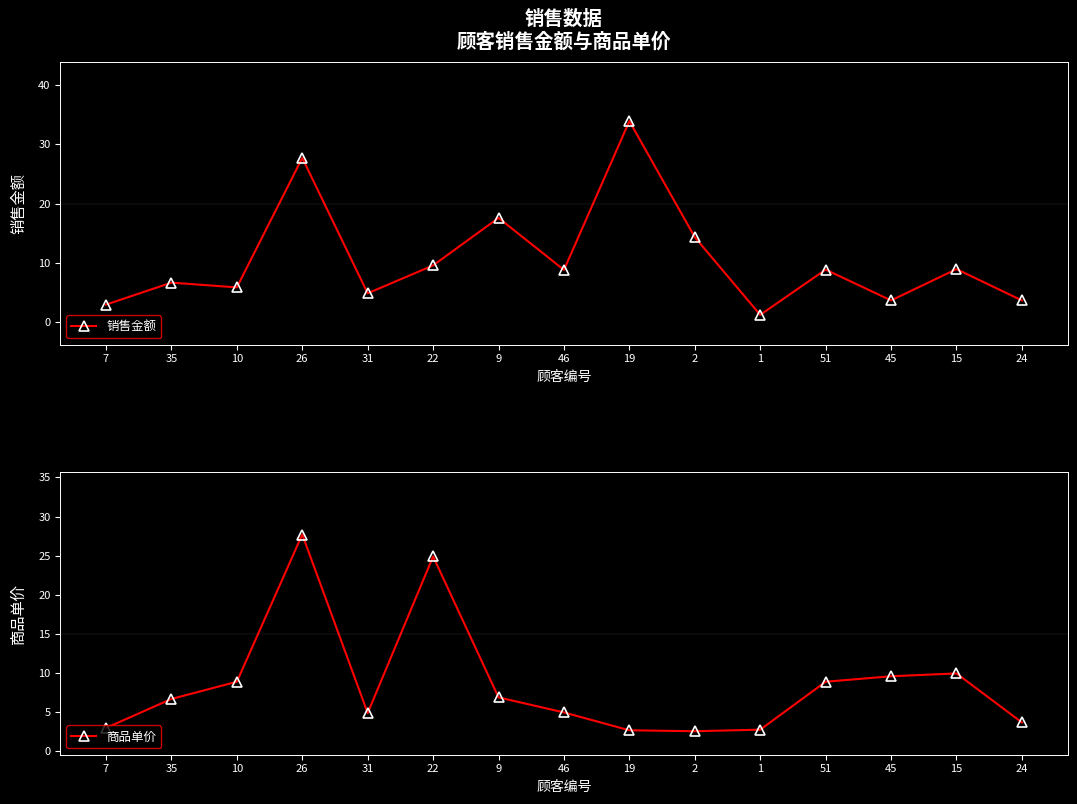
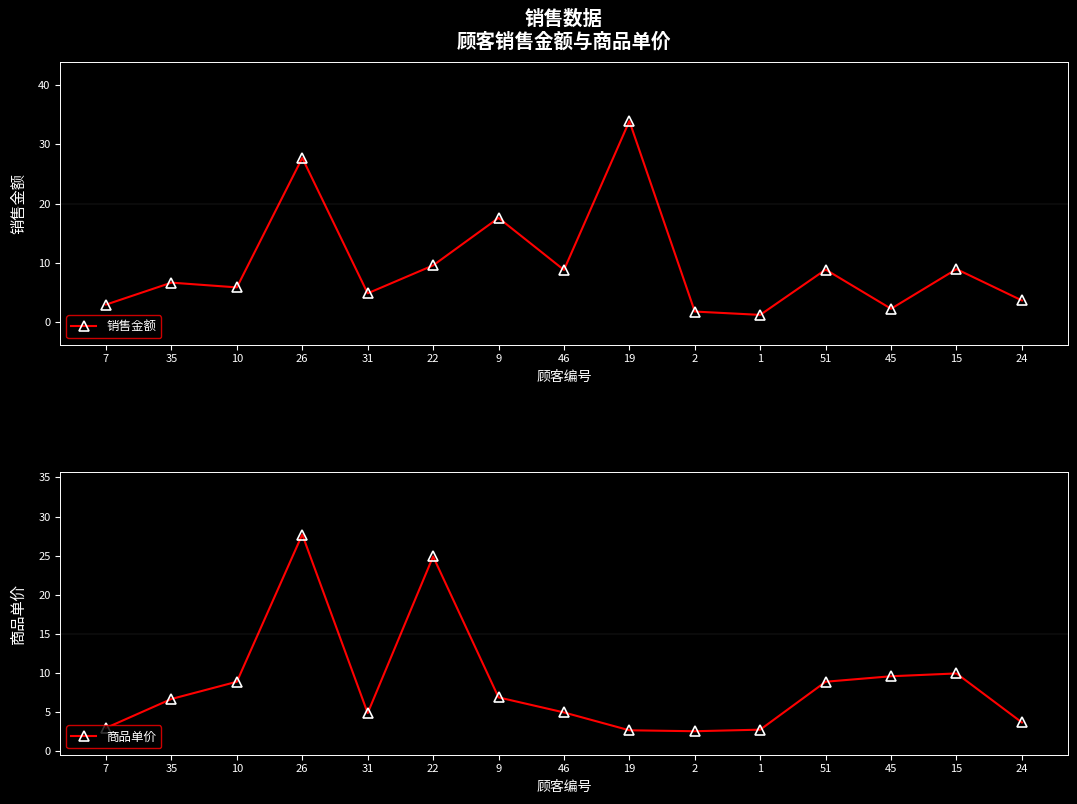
  {
    "销售数据 顾客销售金额与商品单价": {
      "7": 3,
      "35": 7,
      "10": 6,
      "26": 28,
      "31": 5,
      "22": 10,
      "9": 18,
      "46": 9,
      "19": 34,
-     "2": 14,
+     "2": 2,
      "1": 1,
      "51": 9,
-     "45": 4,
+     "45": 2,
      "15": 9,
      "24": 4
    }
  }
